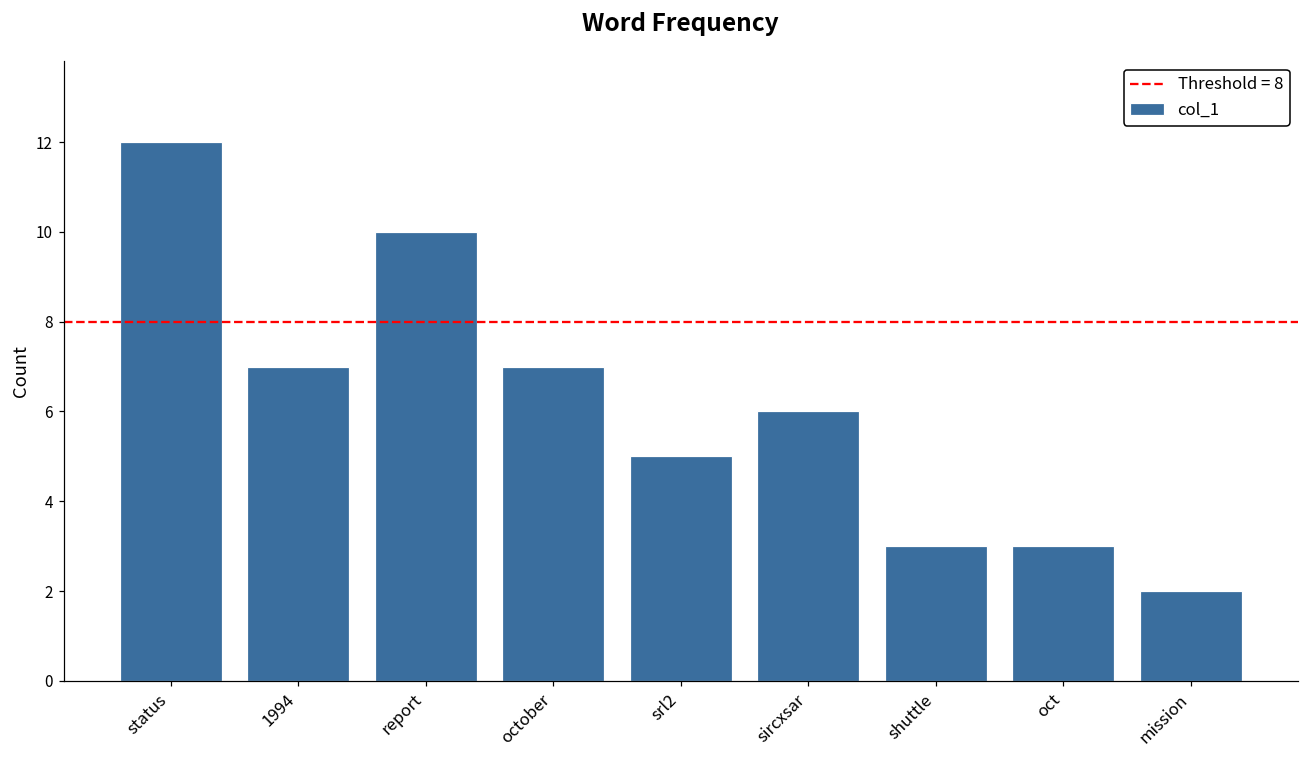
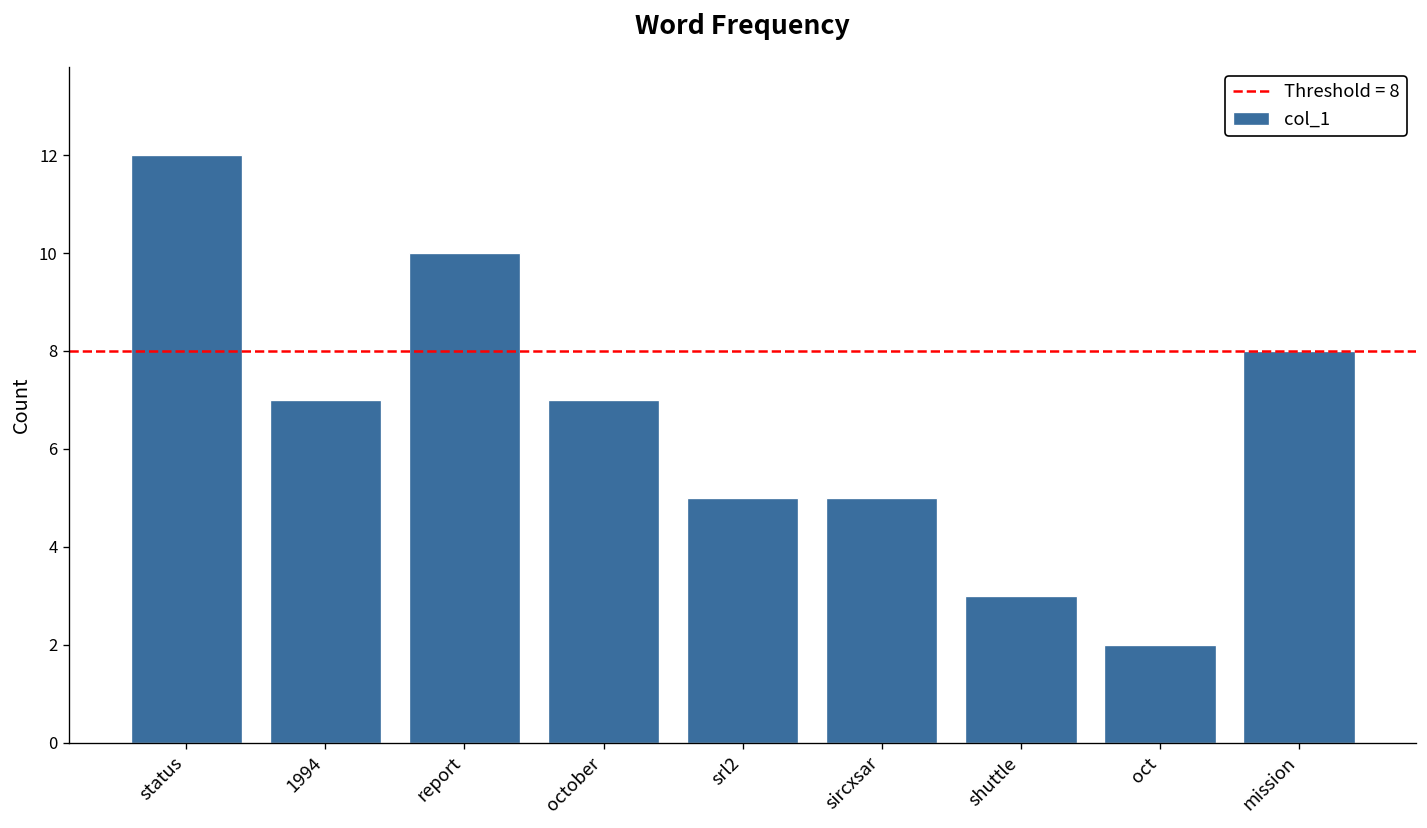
  {
    "status": 12,
    "1994": 7,
    "report": 10,
    "october": 7,
    "srl2": 5,
-   "sircxsar": 6,
+   "sircxsar": 5,
    "shuttle": 3,
-   "oct": 3,
-   "mission": 2
+   "oct": 2,
+   "mission": 8
  }
